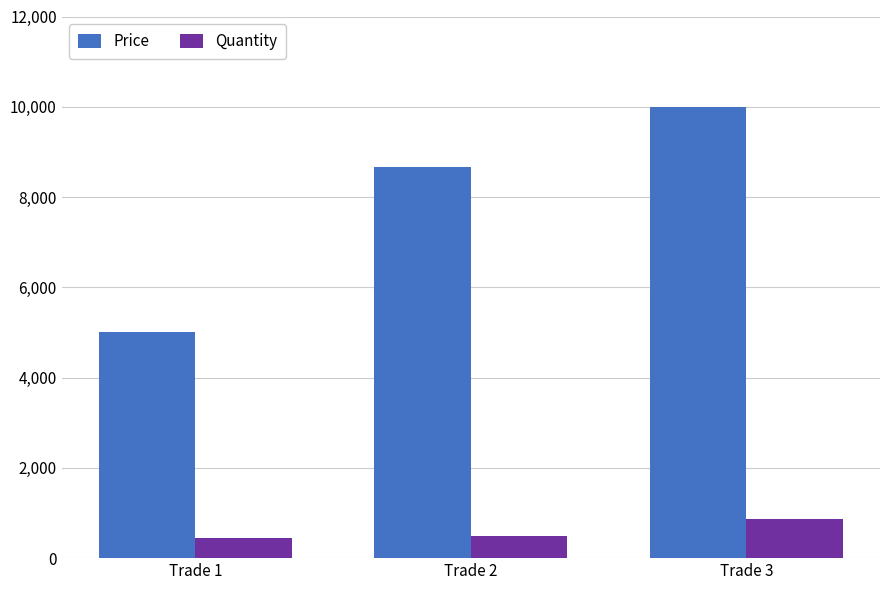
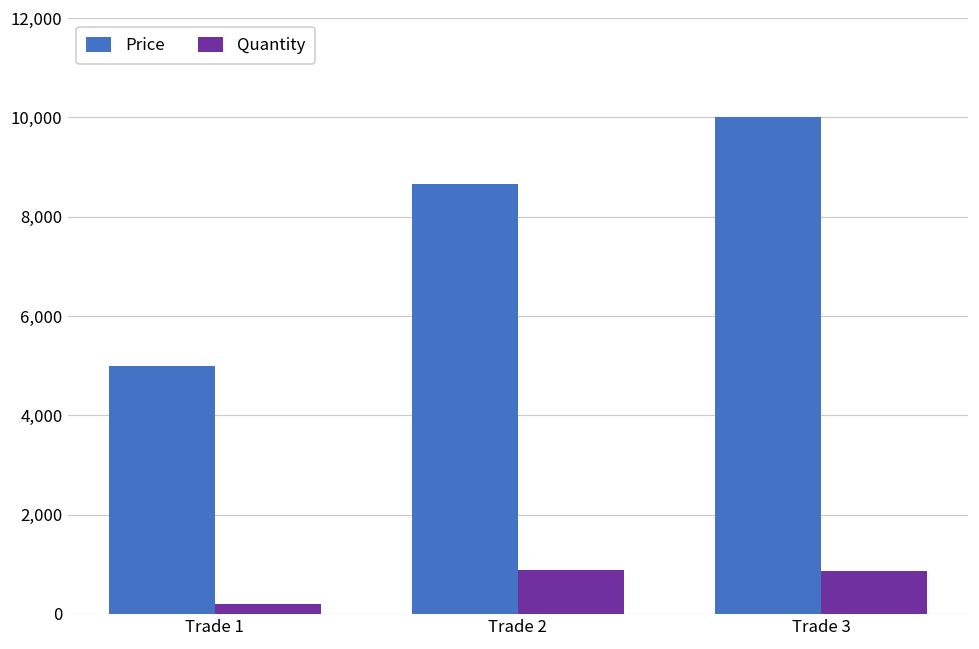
  {
    "Price": {
      "Trade 1": "5,000",
      "Trade 2": "8,700",
      "Trade 3": "10,000"
    },
    "Quantity": {
-     "Trade 1": "400",
-     "Trade 2": "500",
+     "Trade 1": "200",
+     "Trade 2": "900",
      "Trade 3": "900"
    }
  }
